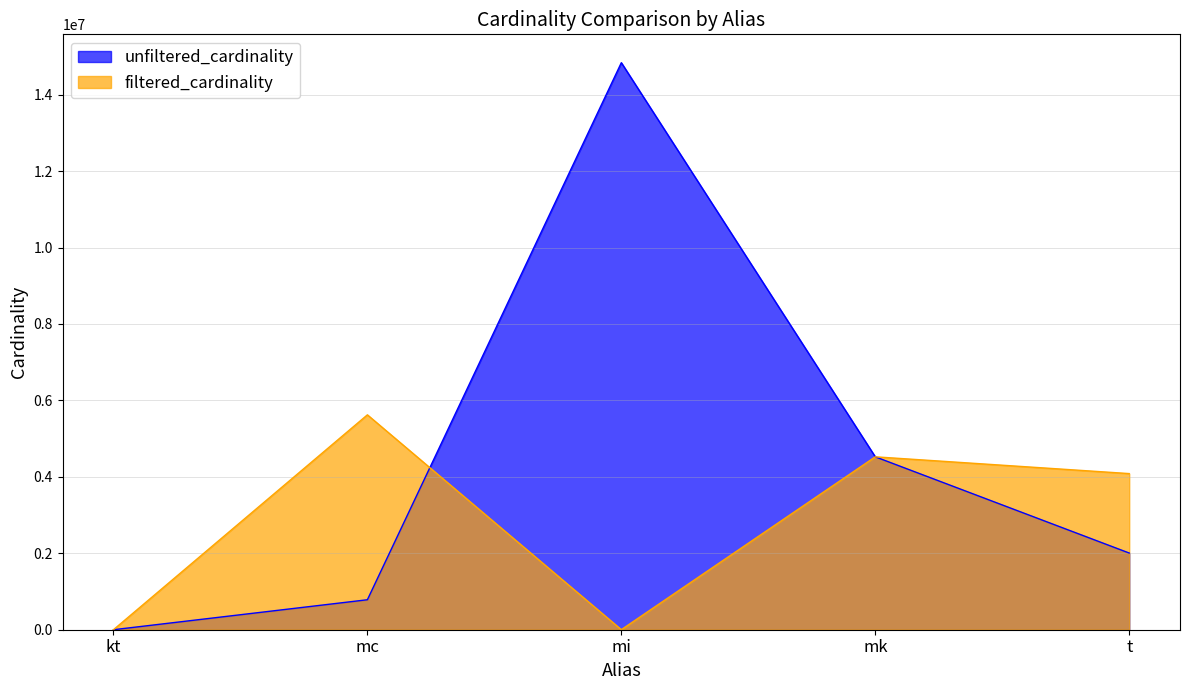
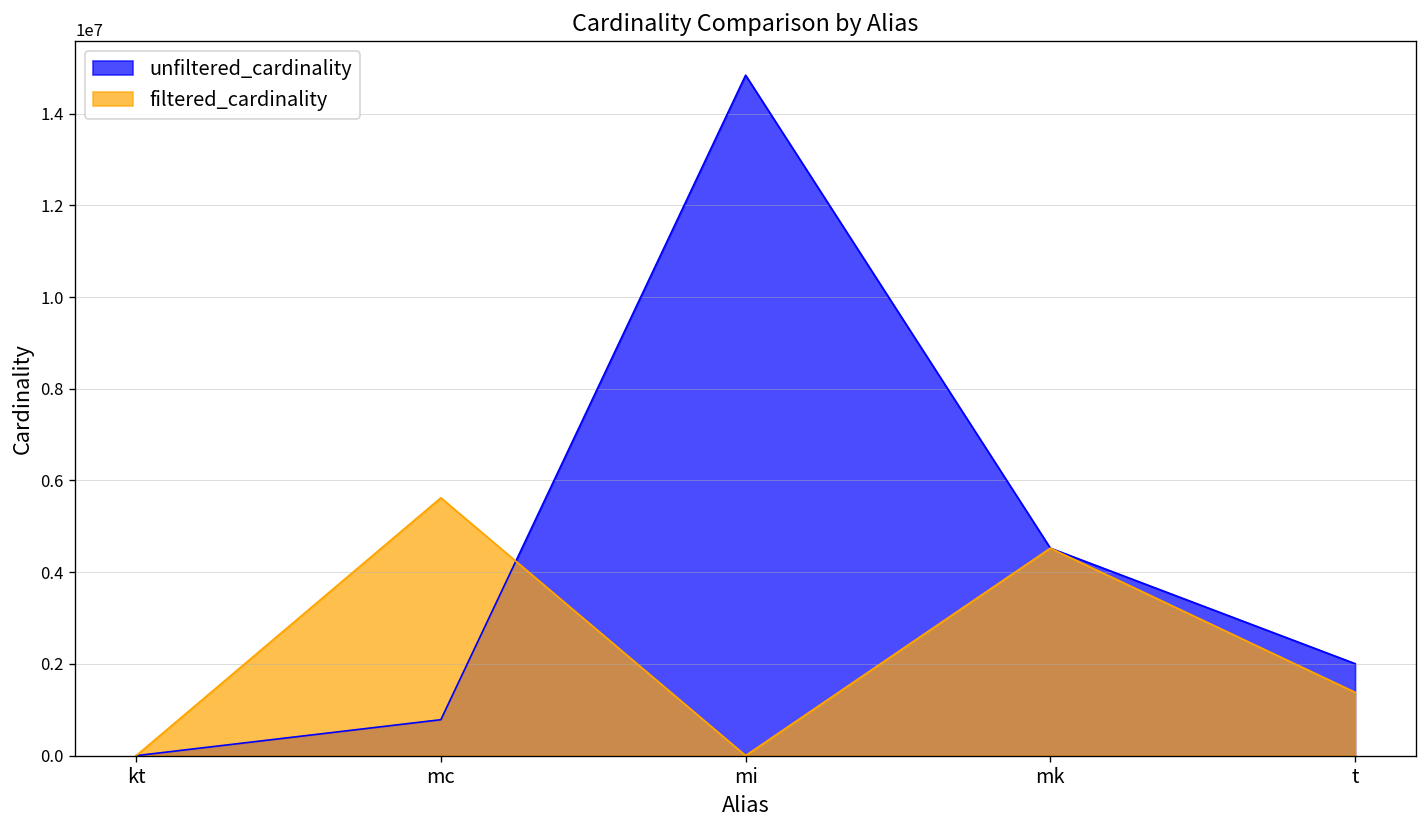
  {
    "unfiltered_cardinality": {
      "mc": 800000,
      "mi": 14800000,
      "t": 2000000
    },
    "filtered_cardinality": {
      "mc": 5600000,
      "mi": 0,
-     "t": 4100000
+     "t": 1400000
    }
  }
